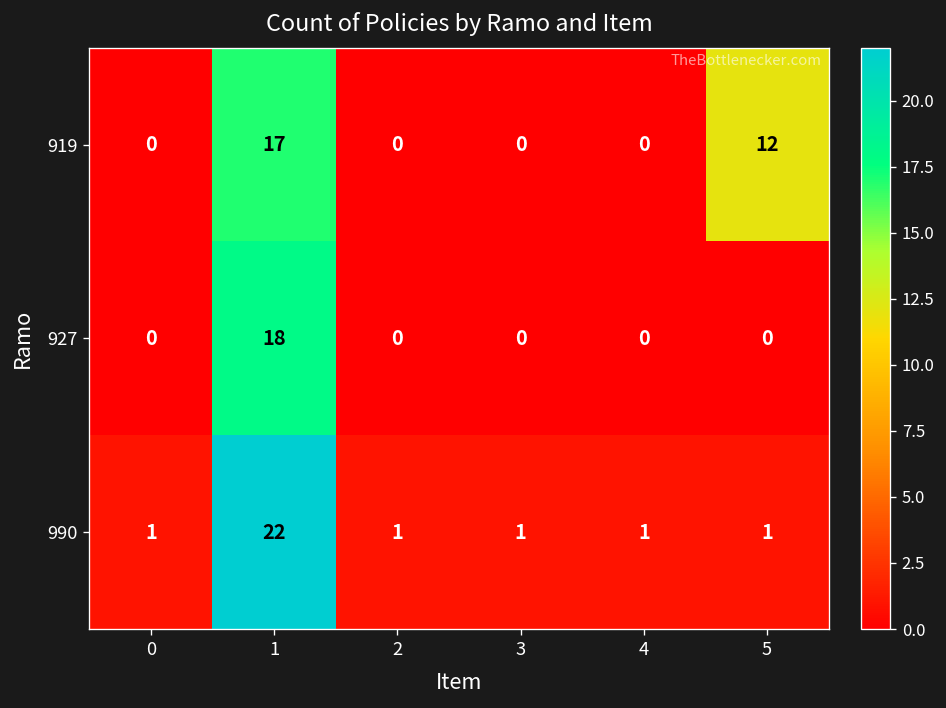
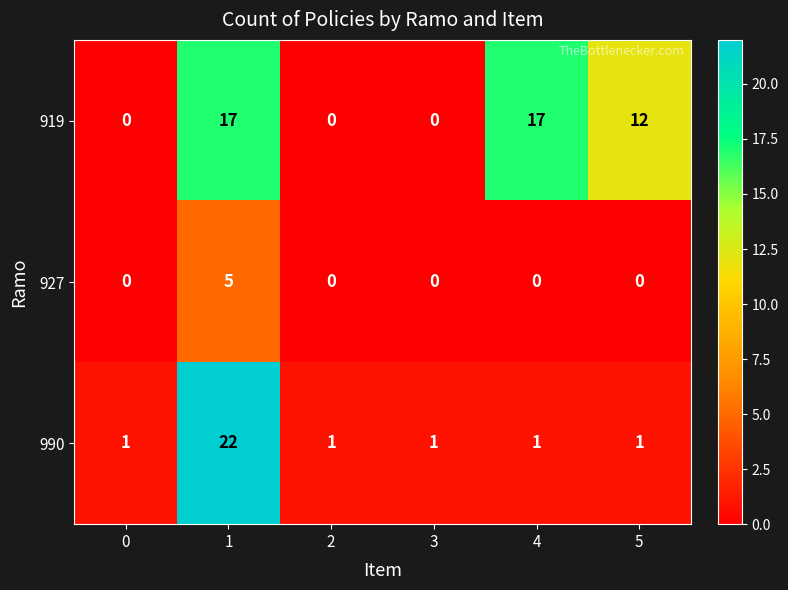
  {
    "919": {
      "0": 0,
      "1": 17,
      "2": 0,
      "3": 0,
-     "4": 0
+     "4": 17
    },
    "927": {
      "0": 0,
-     "1": 18,
+     "1": 5,
      "2": 0,
      "3": 0,
      "4": 0,
      "5": 0
    },
    "990": {
      "0": 1,
      "1": 22,
      "2": 1,
      "3": 1,
      "4": 1,
      "5": 1
    }
  }
